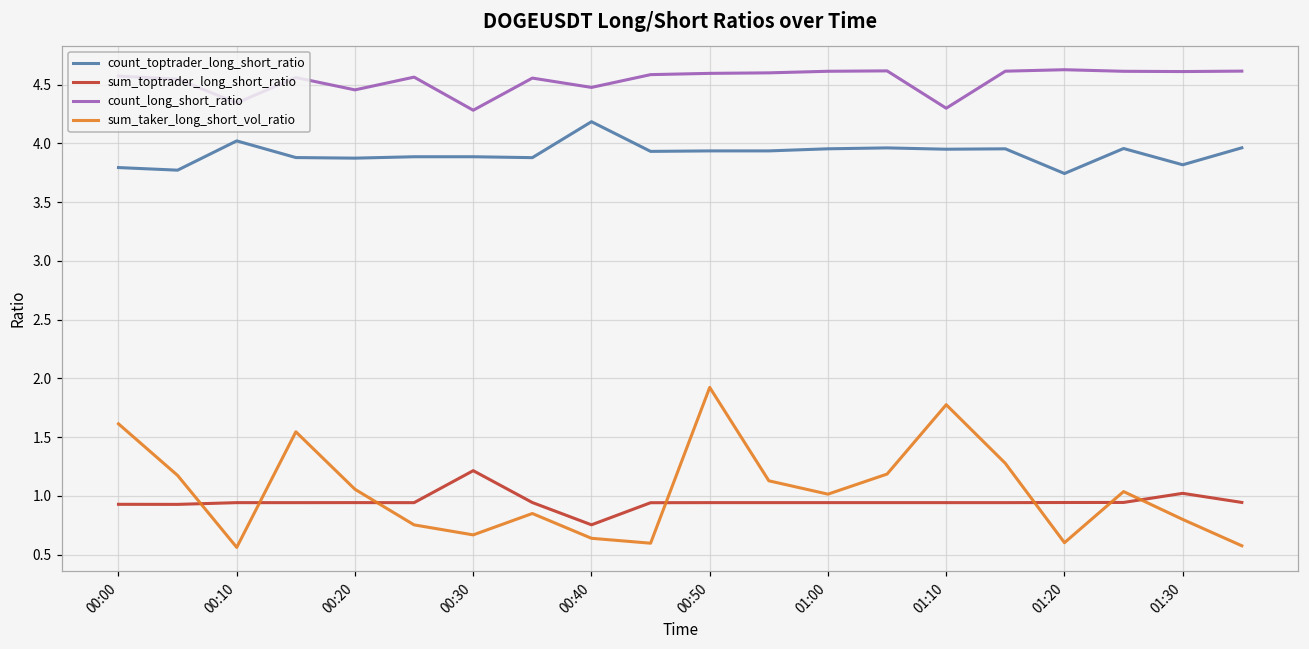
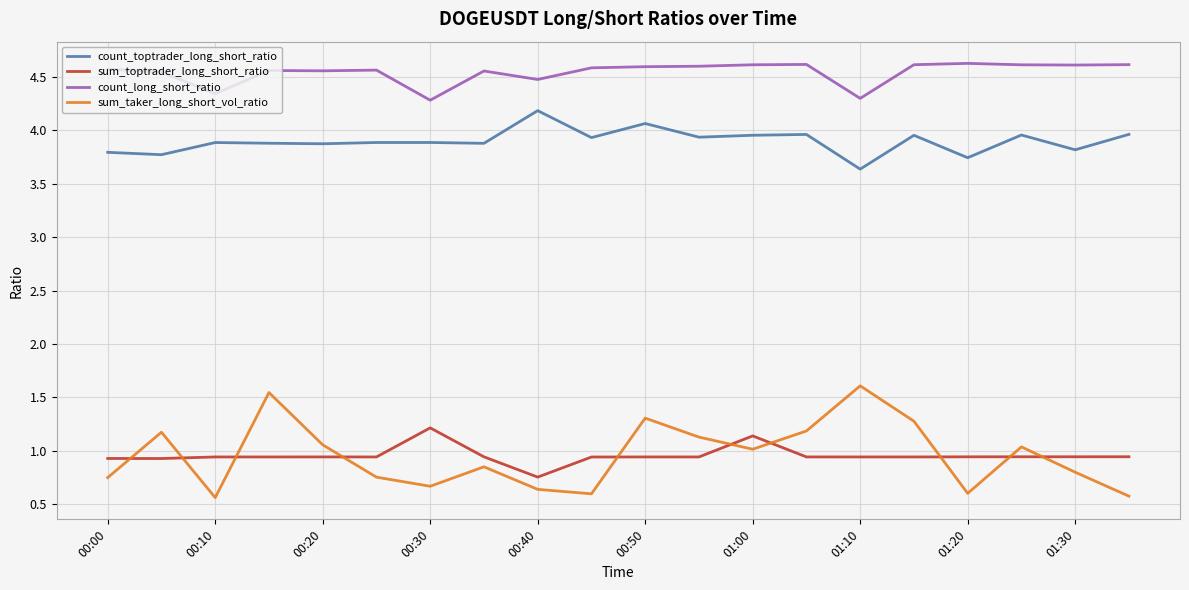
  {
    "count_toptrader_long_short_ratio": {
      "00:00": 3.80,
-     "00:10": 4.02,
+     "00:10": 3.89,
      "00:20": 3.88,
      "00:30": 3.89,
      "00:40": 4.19,
-     "00:50": 3.94,
+     "00:50": 4.06,
      "01:00": 3.95,
-     "01:10": 3.95,
+     "01:10": 3.64,
      "01:20": 3.74,
      "01:30": 3.82
    },
    "sum_toptrader_long_short_ratio": {
      "00:00": 0.93,
      "00:10": 0.94,
      "00:20": 0.94,
      "00:30": 1.22,
      "00:40": 0.75,
      "00:50": 0.94,
-     "01:00": 0.94,
+     "01:00": 1.14,
      "01:10": 0.94,
      "01:20": 0.94,
-     "01:30": 1.02
+     "01:30": 0.94
    },
    "count_long_short_ratio": {
-     "00:20": 4.46,
+     "00:20": 4.56,
      "00:30": 4.28,
      "00:40": 4.48,
      "00:50": 4.60,
      "01:00": 4.61,
      "01:10": 4.30,
      "01:20": 4.63,
      "01:30": 4.61
    },
    "sum_taker_long_short_vol_ratio": {
-     "00:00": 1.61,
+     "00:00": 0.75,
      "00:10": 0.56,
      "00:20": 1.06,
      "00:30": 0.67,
      "00:40": 0.64,
-     "00:50": 1.92,
+     "00:50": 1.31,
      "01:00": 1.02,
-     "01:10": 1.78,
+     "01:10": 1.61,
      "01:20": 0.60,
      "01:30": 0.80
    }
  }
